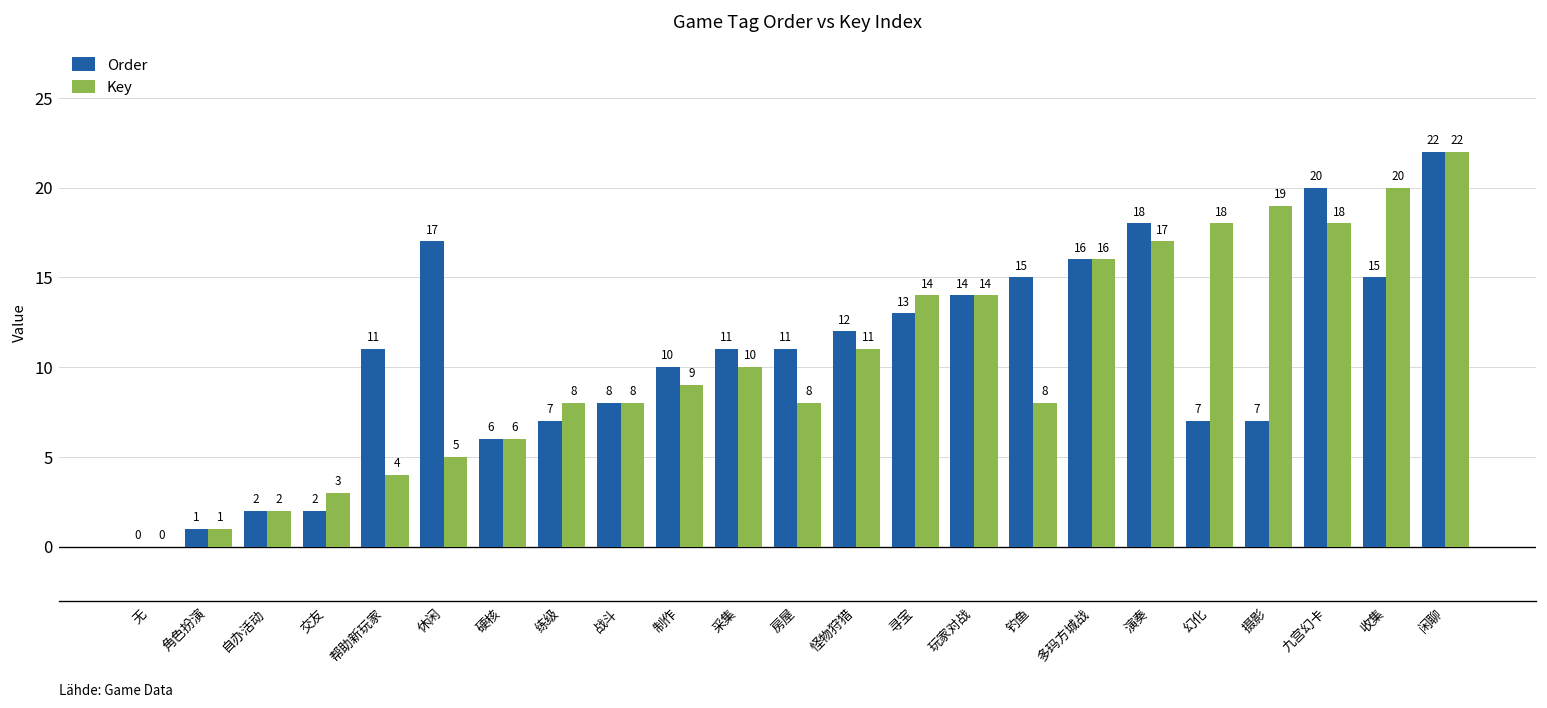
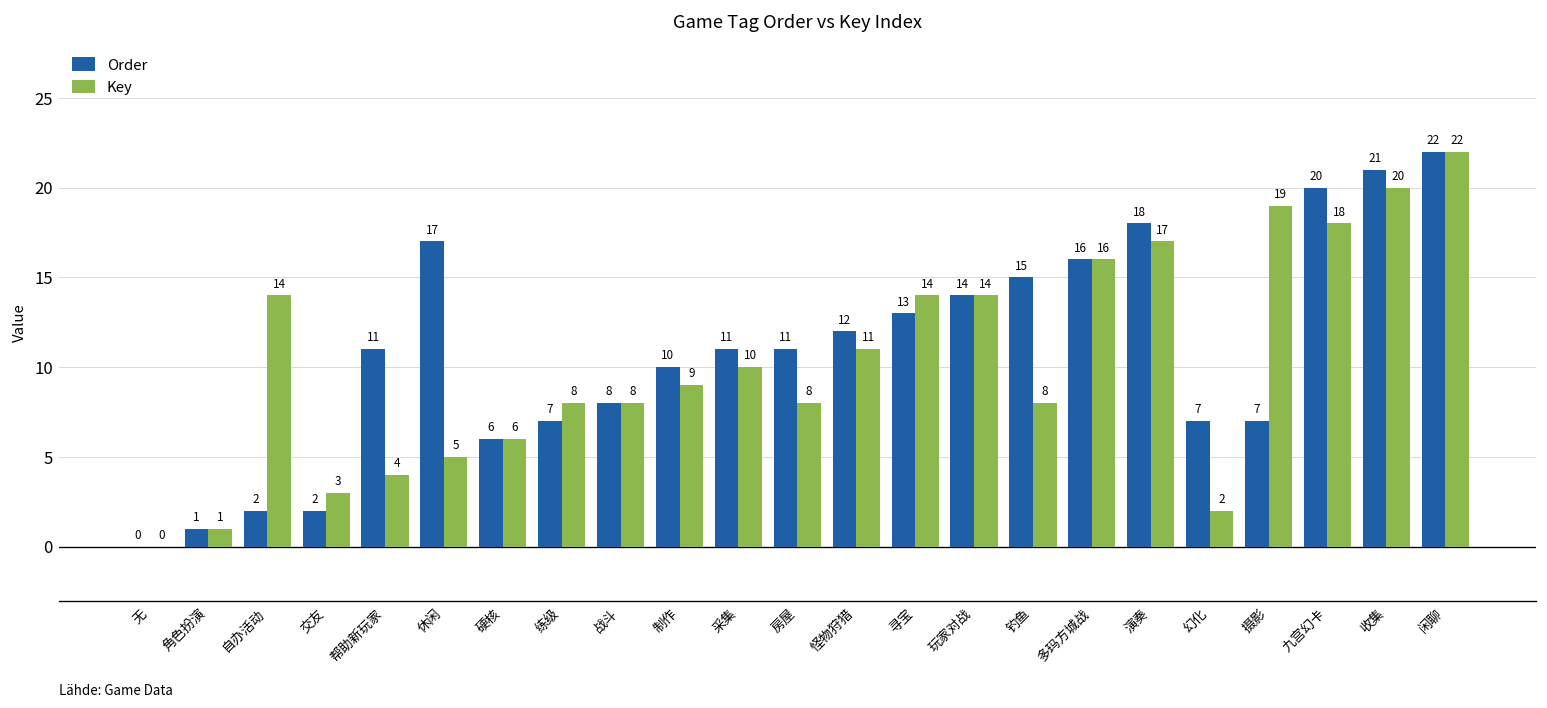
  {
    "Order": {
      "无": 0,
      "角色扮演": 1,
      "自办活动": 2,
      "交友": 2,
      "帮助新玩家": 11,
      "休闲": 17,
      "硬核": 6,
      "练级": 7,
      "战斗": 8,
      "制作": 10,
      "采集": 11,
      "房屋": 11,
      "怪物狩猎": 12,
      "寻宝": 13,
      "玩家对战": 14,
      "钓鱼": 15,
      "多玛方城战": 16,
      "演奏": 18,
      "幻化": 7,
      "摄影": 7,
      "九宫幻卡": 20,
-     "收集": 15,
+     "收集": 21,
      "闲聊": 22
    },
    "Key": {
      "无": 0,
      "角色扮演": 1,
-     "自办活动": 2,
+     "自办活动": 14,
      "交友": 3,
      "帮助新玩家": 4,
      "休闲": 5,
      "硬核": 6,
      "练级": 8,
      "战斗": 8,
      "制作": 9,
      "采集": 10,
      "房屋": 8,
      "怪物狩猎": 11,
      "寻宝": 14,
      "玩家对战": 14,
      "钓鱼": 8,
      "多玛方城战": 16,
      "演奏": 17,
-     "幻化": 18,
+     "幻化": 2,
      "摄影": 19,
      "九宫幻卡": 18,
      "收集": 20,
      "闲聊": 22
    }
  }
